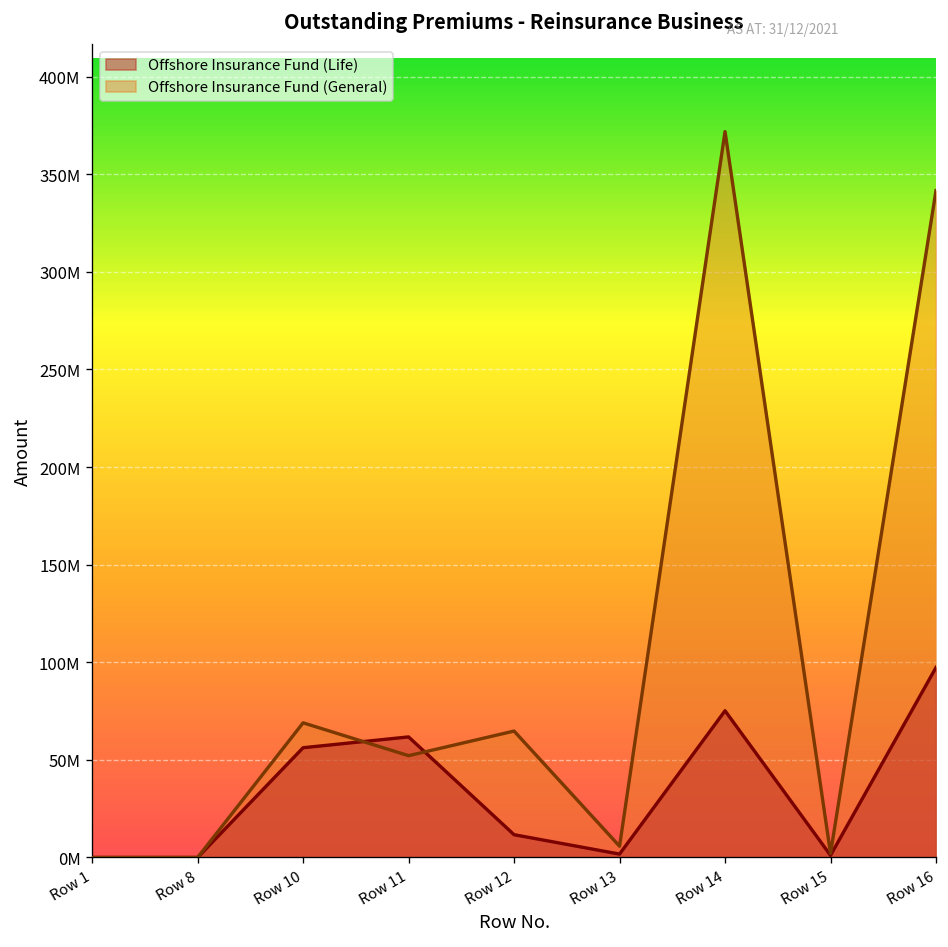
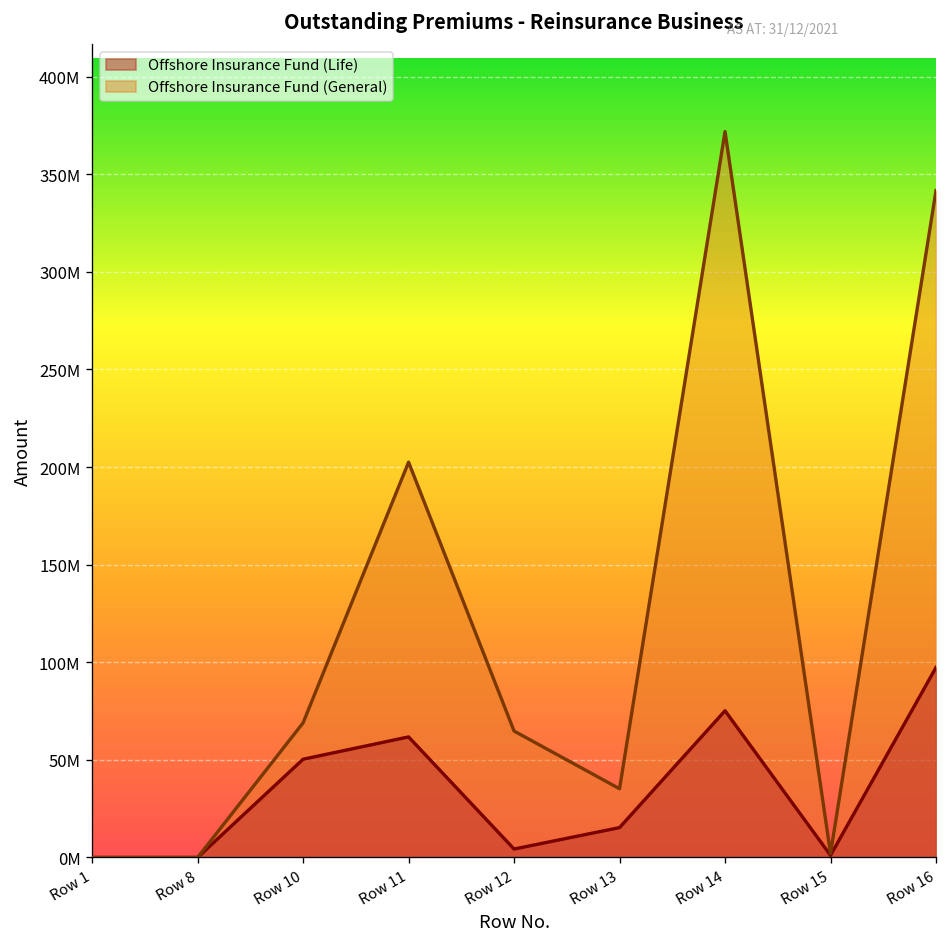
  {
    "Offshore Insurance Fund (Life)": {
-     "Row 10": 56000000,
+     "Row 10": 50000000,
      "Row 11": 62000000,
-     "Row 12": 12000000,
-     "Row 13": 2000000,
+     "Row 12": 4000000,
+     "Row 13": 15000000,
      "Row 14": 75000000,
      "Row 16": 97000000
    },
    "Offshore Insurance Fund (General)": {
      "Row 10": 69000000,
-     "Row 11": 52000000,
+     "Row 11": 203000000,
      "Row 12": 65000000,
-     "Row 13": 6000000,
+     "Row 13": 35000000,
      "Row 14": 372000000,
      "Row 16": 342000000
    }
  }
